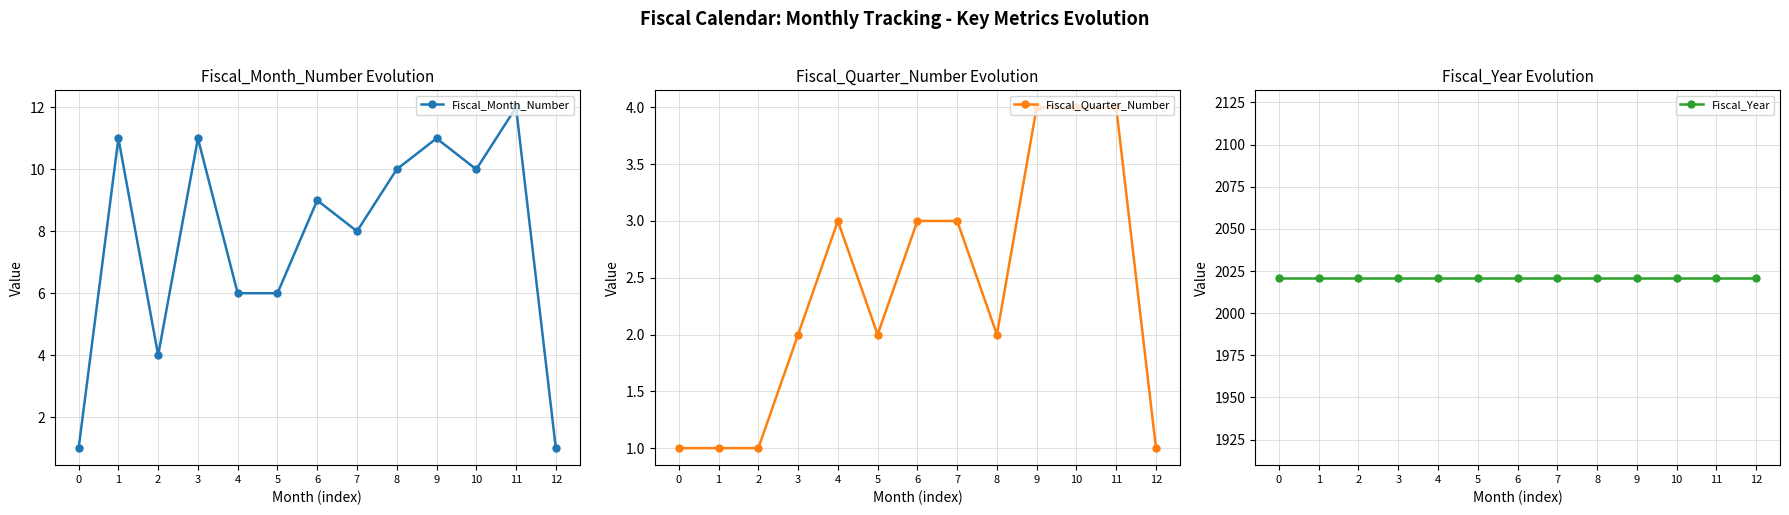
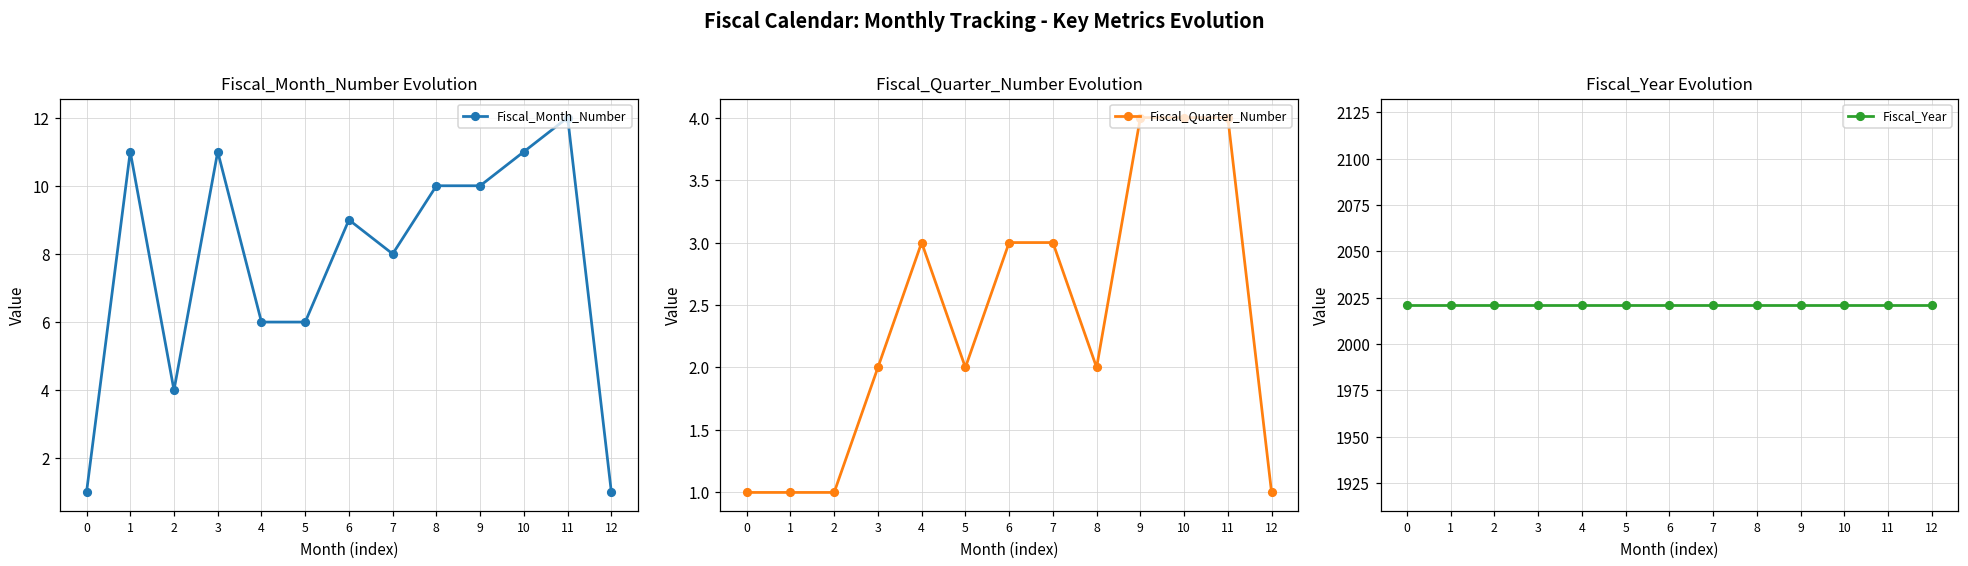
  {
    "Fiscal_Month_Number Evolution": {
      "0": 1,
      "1": 11,
      "2": 4,
      "3": 11,
      "4": 6,
      "5": 6,
      "6": 9,
      "7": 8,
      "8": 10,
-     "9": 11,
-     "10": 10,
+     "9": 10,
+     "10": 11,
      "12": 1
    },
    "Fiscal_Quarter_Number Evolution": {
      "0": 1.00,
      "1": 1.00,
      "2": 1.00,
      "3": 2.00,
      "4": 3.00,
      "5": 2.00,
      "6": 3.00,
      "7": 3.00,
      "8": 2.00,
      "12": 1.00
    },
    "Fiscal_Year Evolution": {
      "0": 2021,
      "1": 2021,
      "2": 2021,
      "3": 2021,
      "4": 2021,
      "5": 2021,
      "6": 2021,
      "7": 2021,
      "8": 2021,
      "9": 2021,
      "10": 2021,
      "11": 2021,
      "12": 2021
    }
  }
